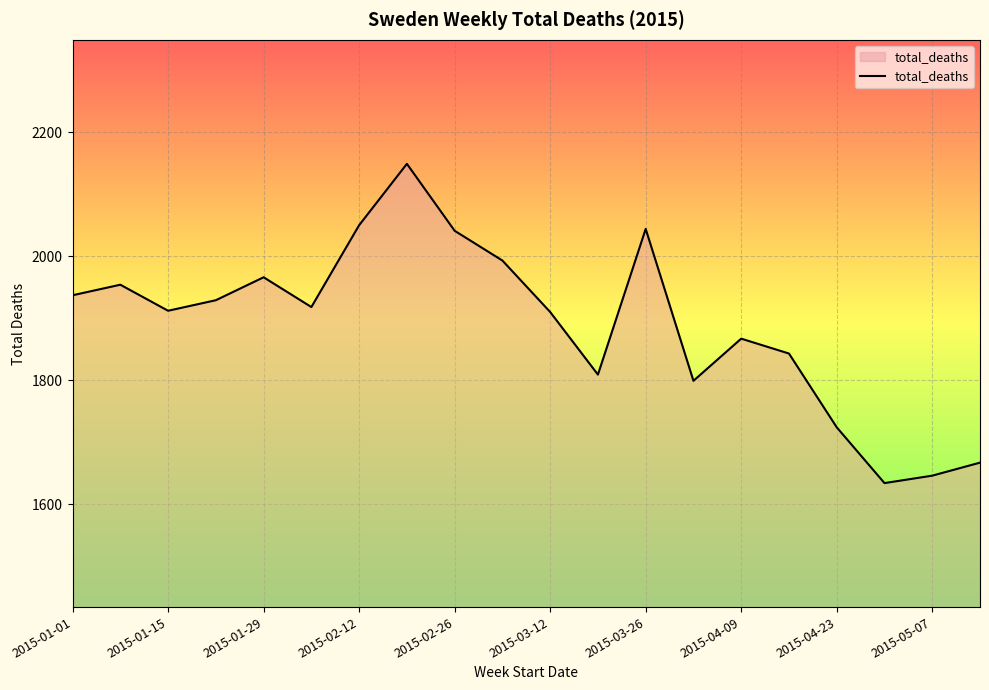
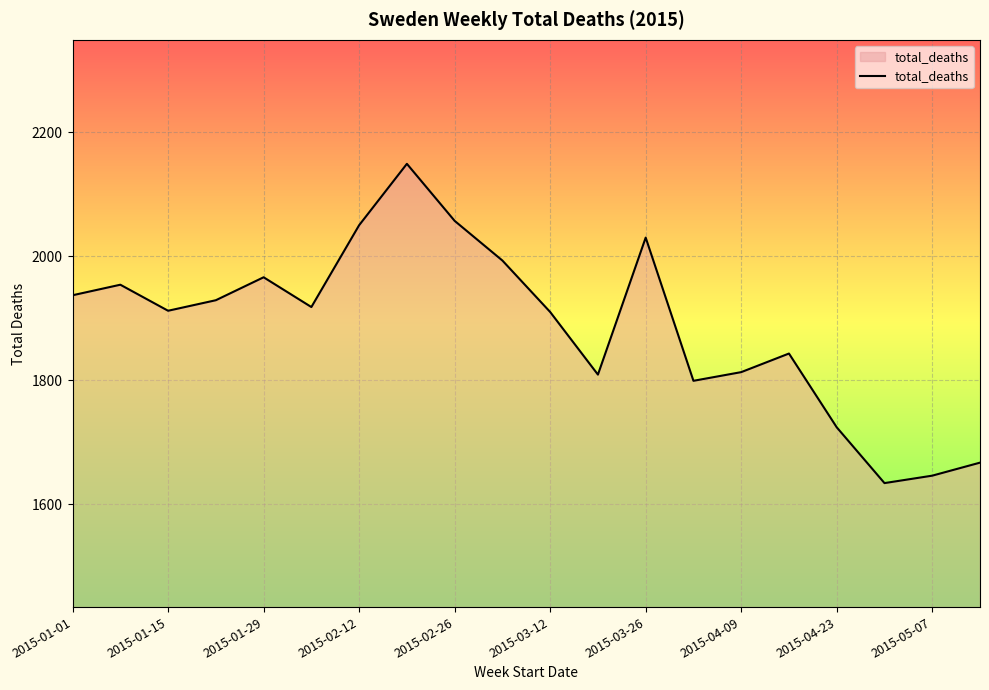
  {
    "2015-01-01": 1940,
    "2015-01-15": 1910,
    "2015-01-29": 1970,
    "2015-02-12": 2050,
-   "2015-02-26": 2040,
+   "2015-02-26": 2060,
    "2015-03-12": 1910,
-   "2015-03-26": 2040,
-   "2015-04-09": 1870,
+   "2015-03-26": 2030,
+   "2015-04-09": 1810,
    "2015-04-23": 1720,
    "2015-05-07": 1650
  }
